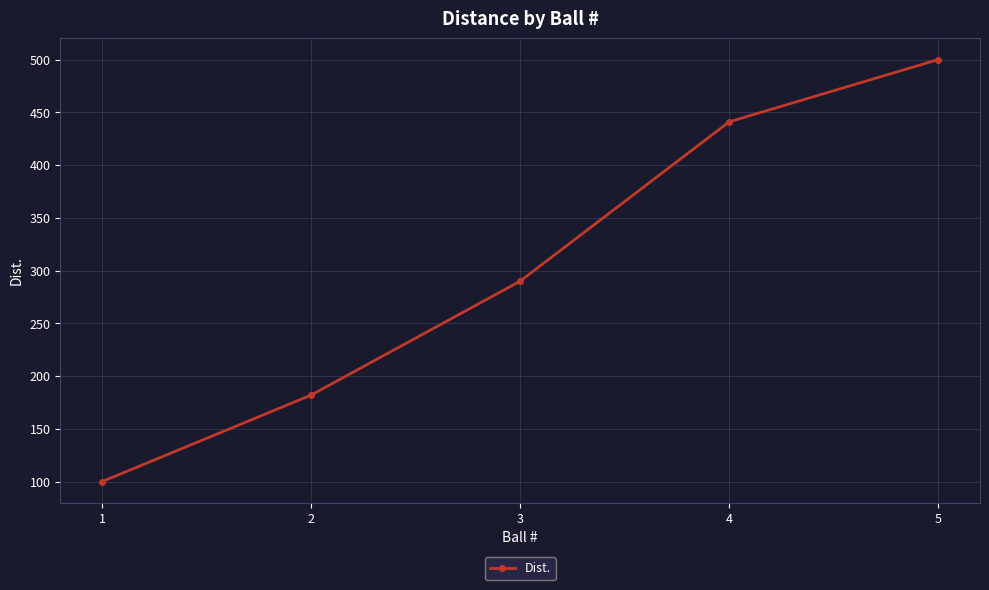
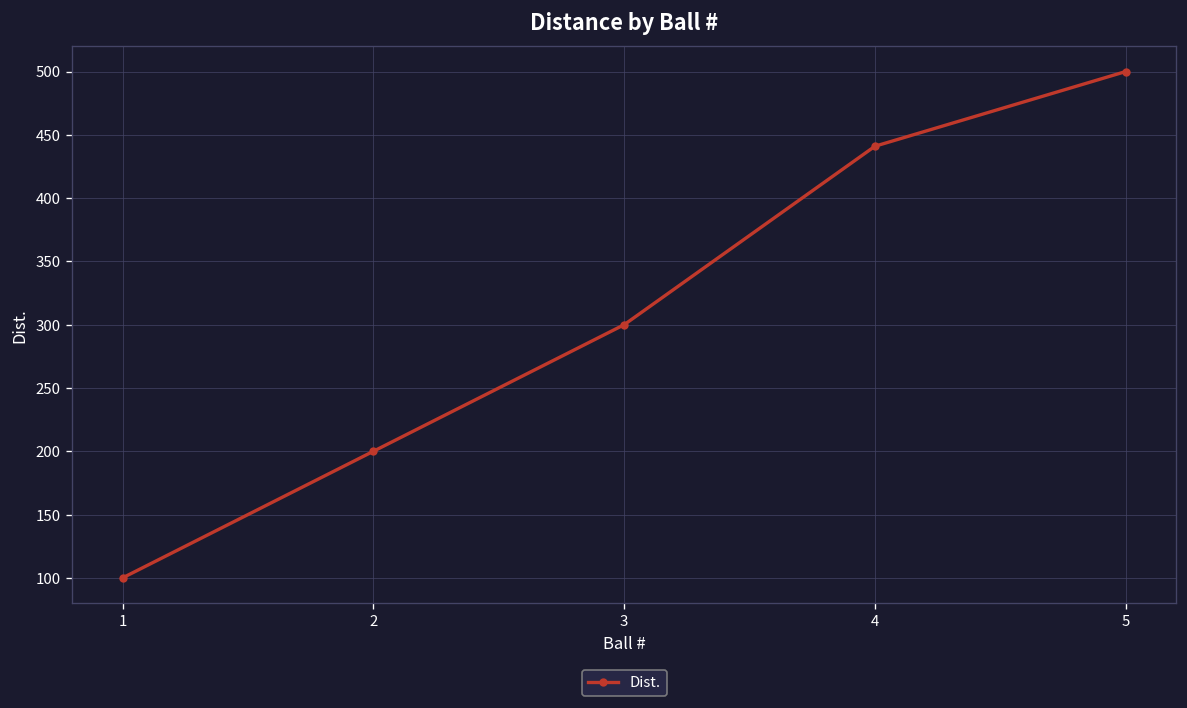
  {
    "1": 100,
-   "2": 182,
-   "3": 290,
+   "2": 200,
+   "3": 300,
    "4": 441,
    "5": 500
  }
